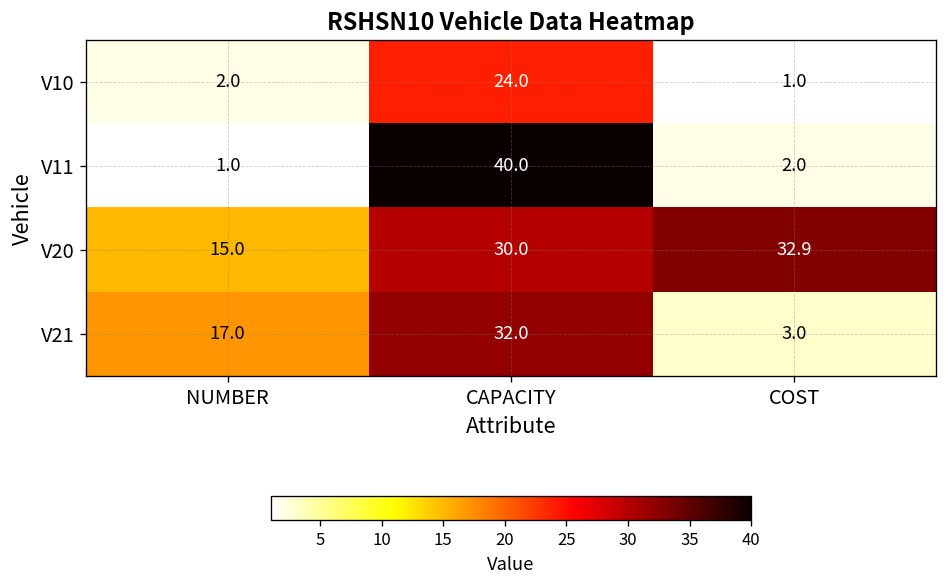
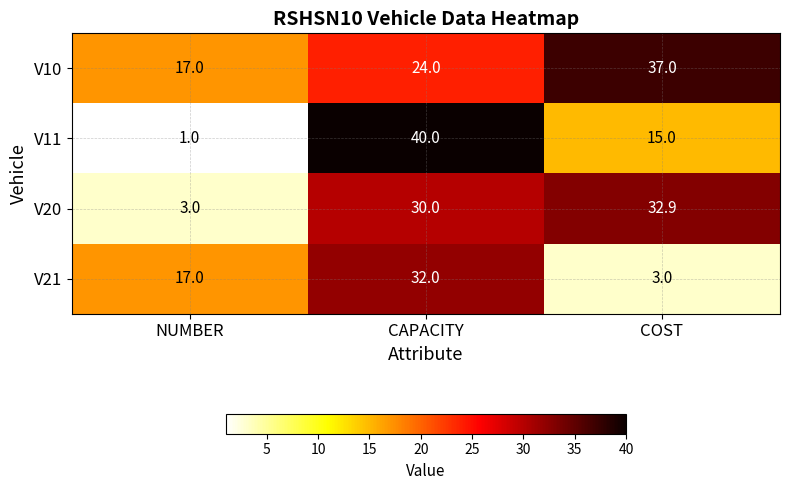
  {
    "V10": {
-     "NUMBER": 2.0,
+     "NUMBER": 17.0,
      "CAPACITY": 24.0,
-     "COST": 1.0
+     "COST": 37.0
    },
    "V11": {
      "NUMBER": 1.0,
      "CAPACITY": 40.0,
-     "COST": 2.0
+     "COST": 15.0
    },
    "V20": {
-     "NUMBER": 15.0,
+     "NUMBER": 3.0,
      "CAPACITY": 30.0,
      "COST": 32.9
    },
    "V21": {
      "NUMBER": 17.0,
      "CAPACITY": 32.0,
      "COST": 3.0
    }
  }
